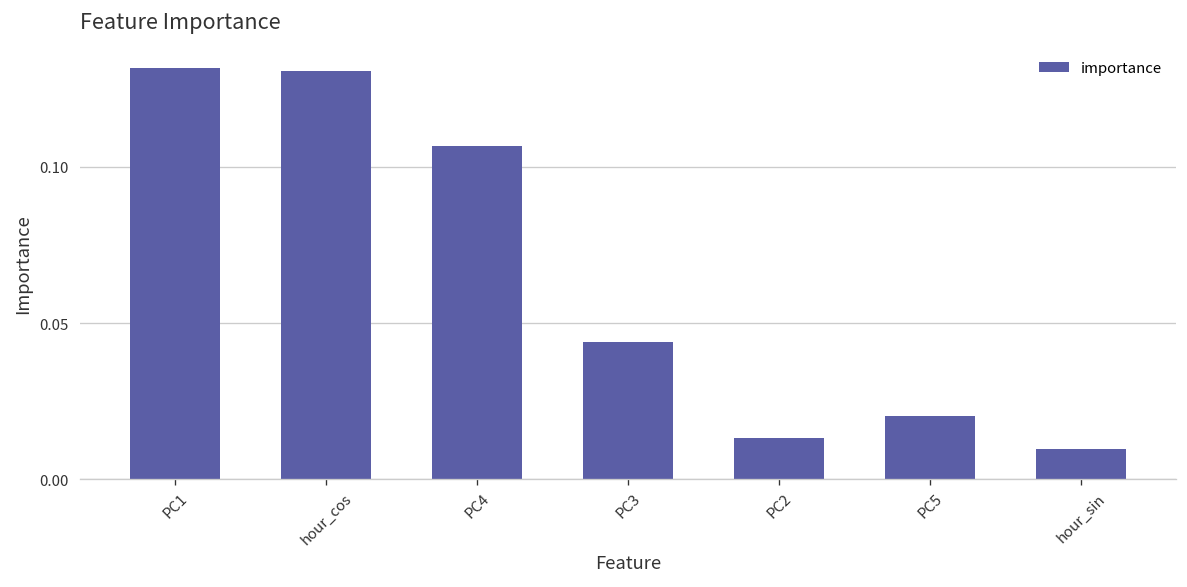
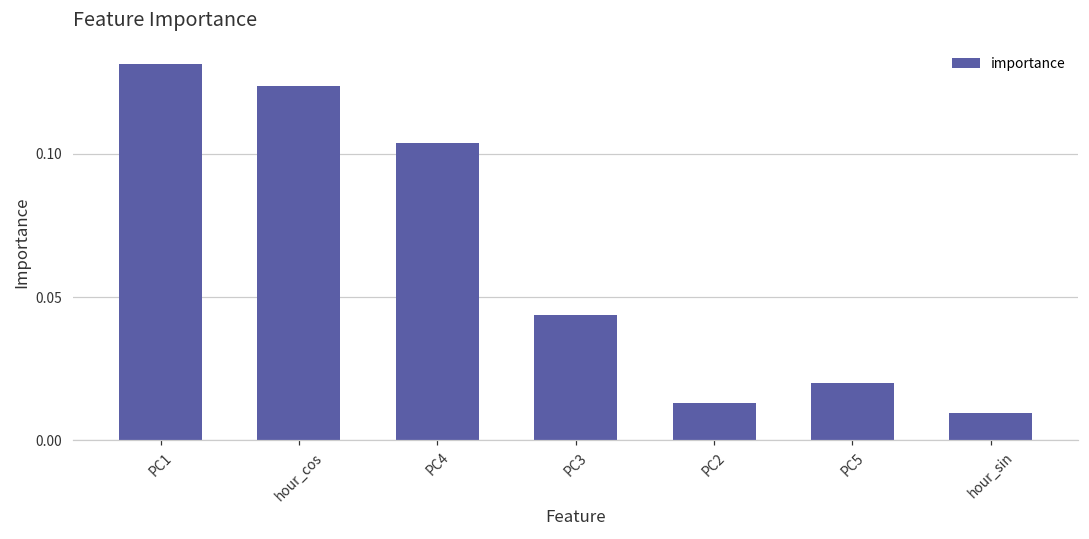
  {
    "PC1": 0.132,
-   "hour_cos": 0.131,
-   "PC4": 0.107,
+   "hour_cos": 0.124,
+   "PC4": 0.104,
    "PC3": 0.044,
    "PC2": 0.013,
    "PC5": 0.020,
    "hour_sin": 0.010
  }
